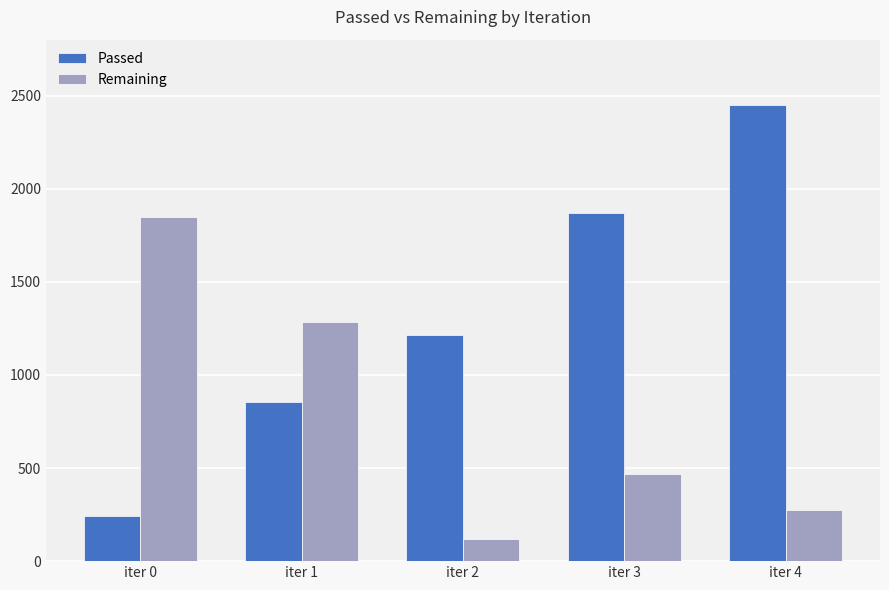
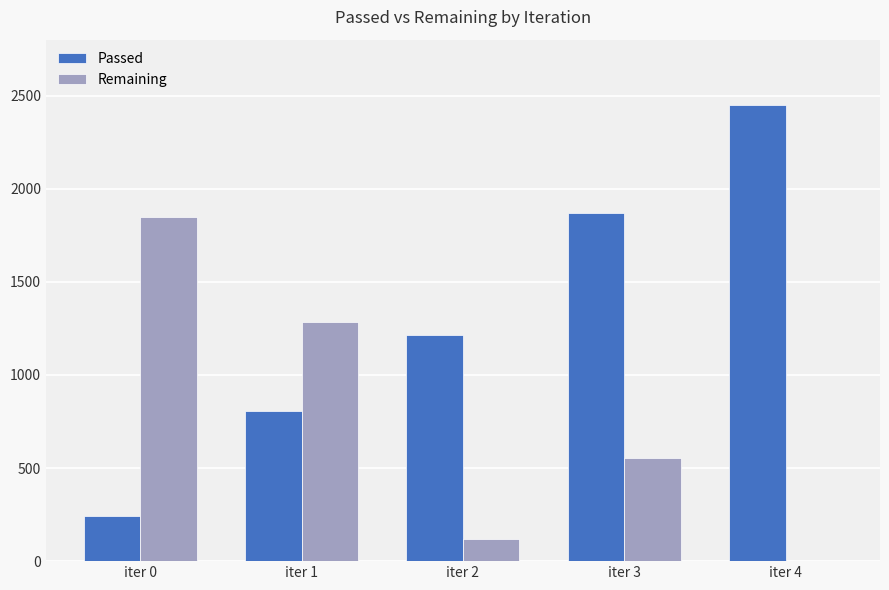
  {
    "Passed": {
      "iter 0": 240,
-     "iter 1": 860,
+     "iter 1": 810,
      "iter 2": 1210,
      "iter 3": 1870,
      "iter 4": 2450
    },
    "Remaining": {
      "iter 0": 1850,
      "iter 1": 1280,
      "iter 2": 120,
-     "iter 3": 470,
-     "iter 4": 280
+     "iter 3": 550,
+     "iter 4": 0
    }
  }
